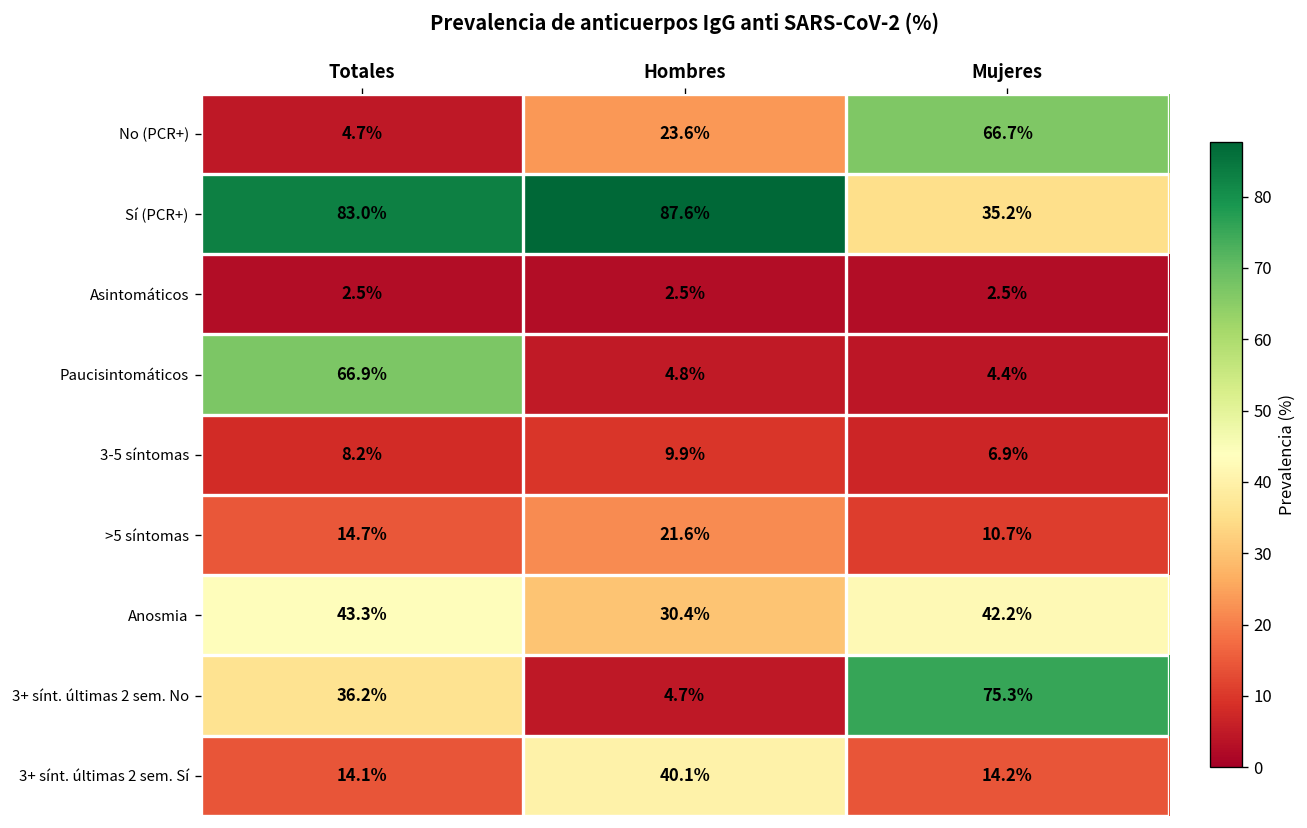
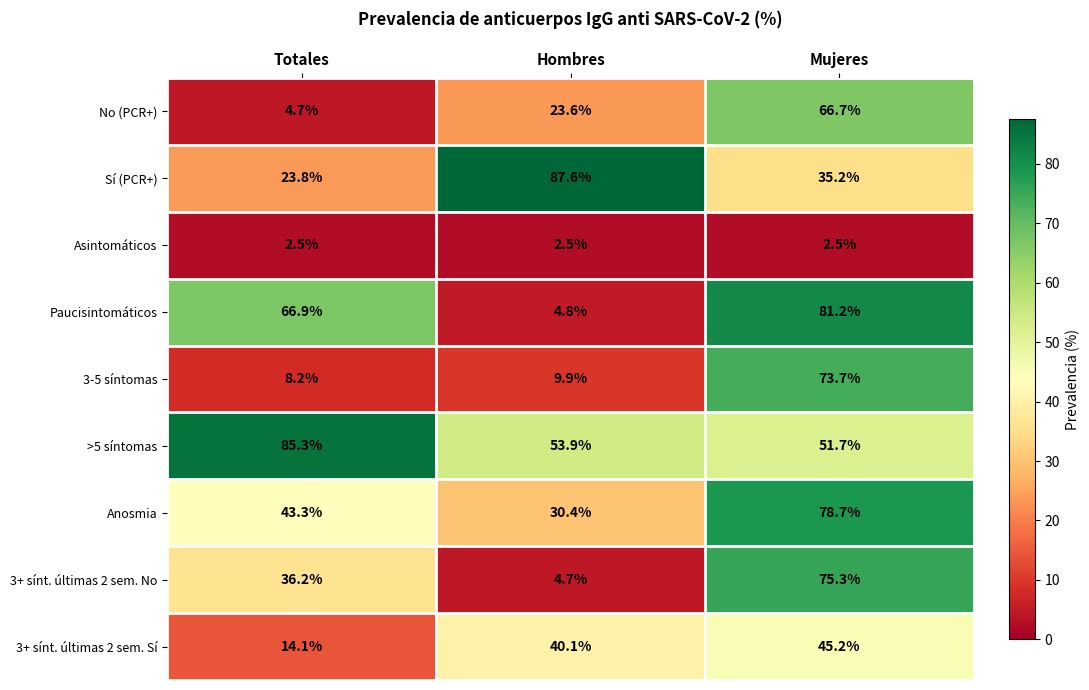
  {
    "No (PCR+)": {
      "Totales": "4.7%",
      "Hombres": "23.6%",
      "Mujeres": "66.7%"
    },
    "Sí (PCR+)": {
-     "Totales": "83.0%",
+     "Totales": "23.8%",
      "Hombres": "87.6%",
      "Mujeres": "35.2%"
    },
    "Asintomáticos": {
      "Totales": "2.5%",
      "Hombres": "2.5%",
      "Mujeres": "2.5%"
    },
    "Paucisintomáticos": {
      "Totales": "66.9%",
      "Hombres": "4.8%",
-     "Mujeres": "4.4%"
+     "Mujeres": "81.2%"
    },
    "3-5 síntomas": {
      "Totales": "8.2%",
      "Hombres": "9.9%",
-     "Mujeres": "6.9%"
+     "Mujeres": "73.7%"
    },
    ">5 síntomas": {
-     "Totales": "14.7%",
-     "Hombres": "21.6%",
-     "Mujeres": "10.7%"
+     "Totales": "85.3%",
+     "Hombres": "53.9%",
+     "Mujeres": "51.7%"
    },
    "Anosmia": {
      "Totales": "43.3%",
      "Hombres": "30.4%",
-     "Mujeres": "42.2%"
+     "Mujeres": "78.7%"
    },
    "3+ sínt. últimas 2 sem. No": {
      "Totales": "36.2%",
      "Hombres": "4.7%",
      "Mujeres": "75.3%"
    },
    "3+ sínt. últimas 2 sem. Sí": {
      "Totales": "14.1%",
      "Hombres": "40.1%",
-     "Mujeres": "14.2%"
+     "Mujeres": "45.2%"
    }
  }
